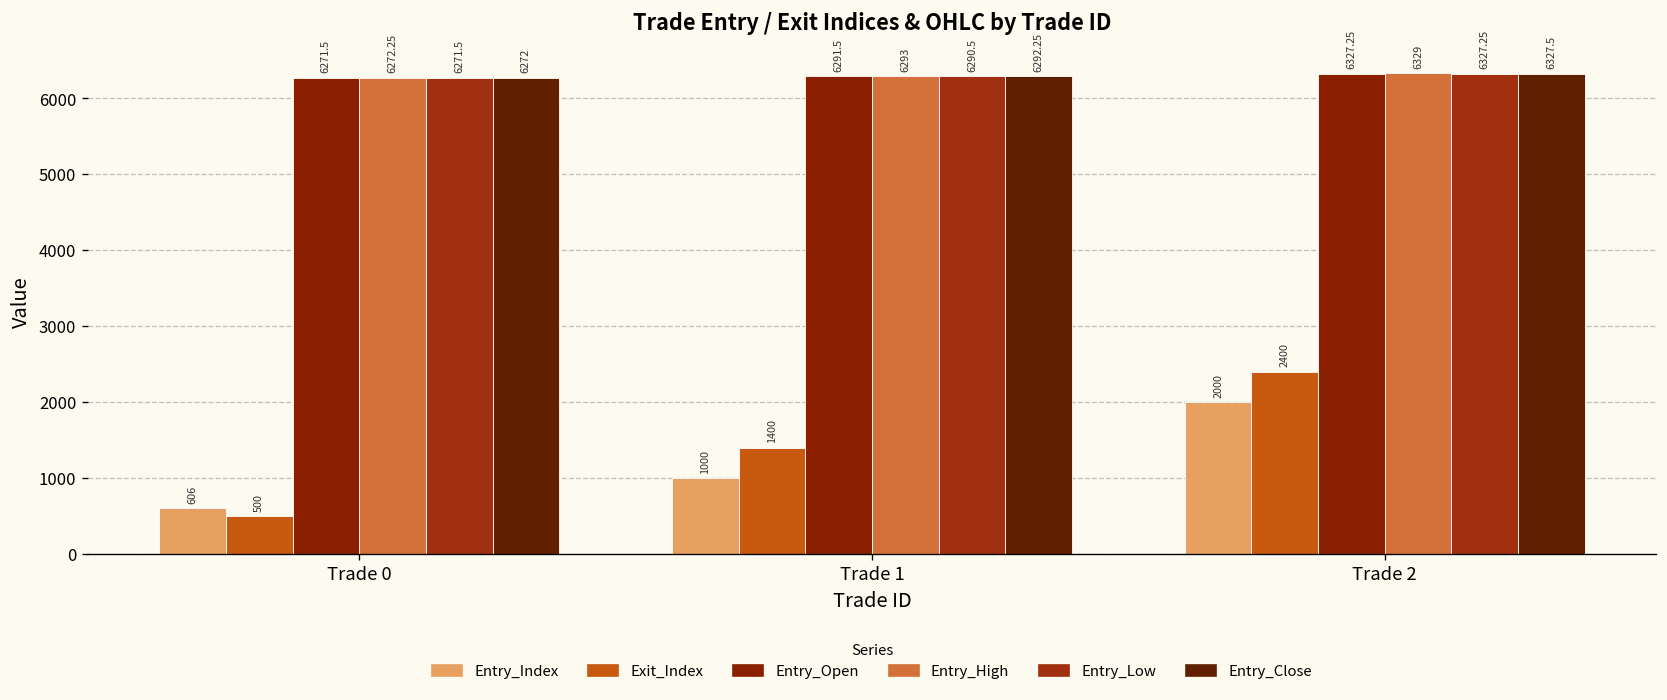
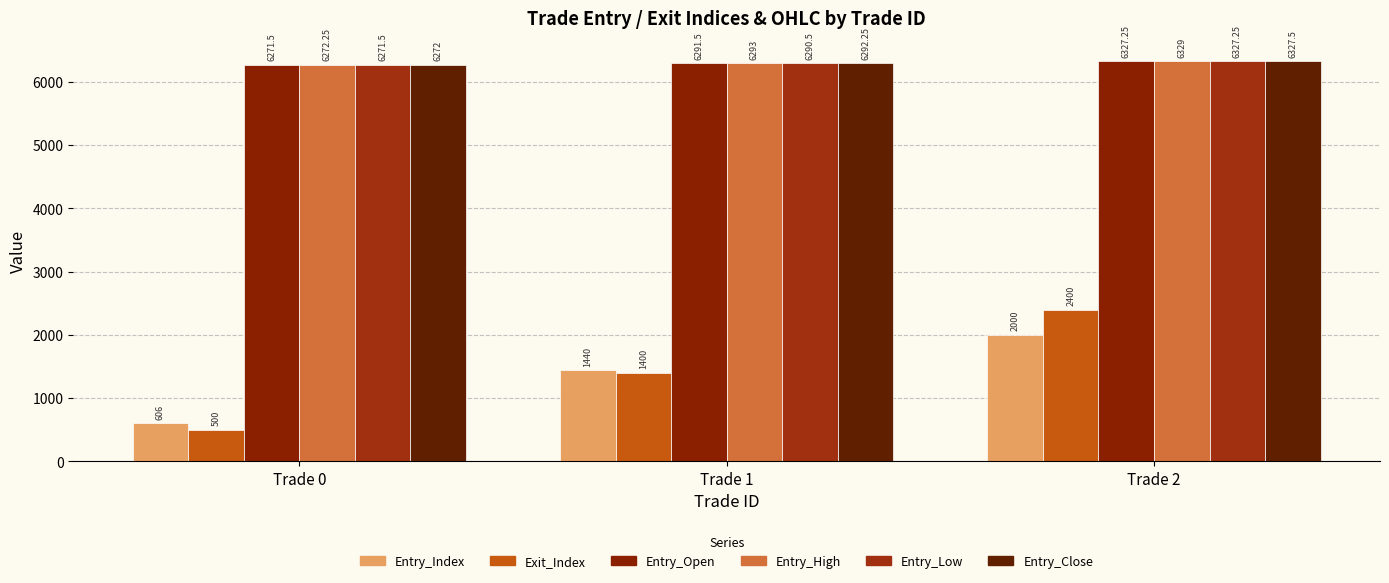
  {
    "Entry_Index": {
      "Trade 0": 606,
-     "Trade 1": 1000,
+     "Trade 1": 1440,
      "Trade 2": 2000
    }
  }
